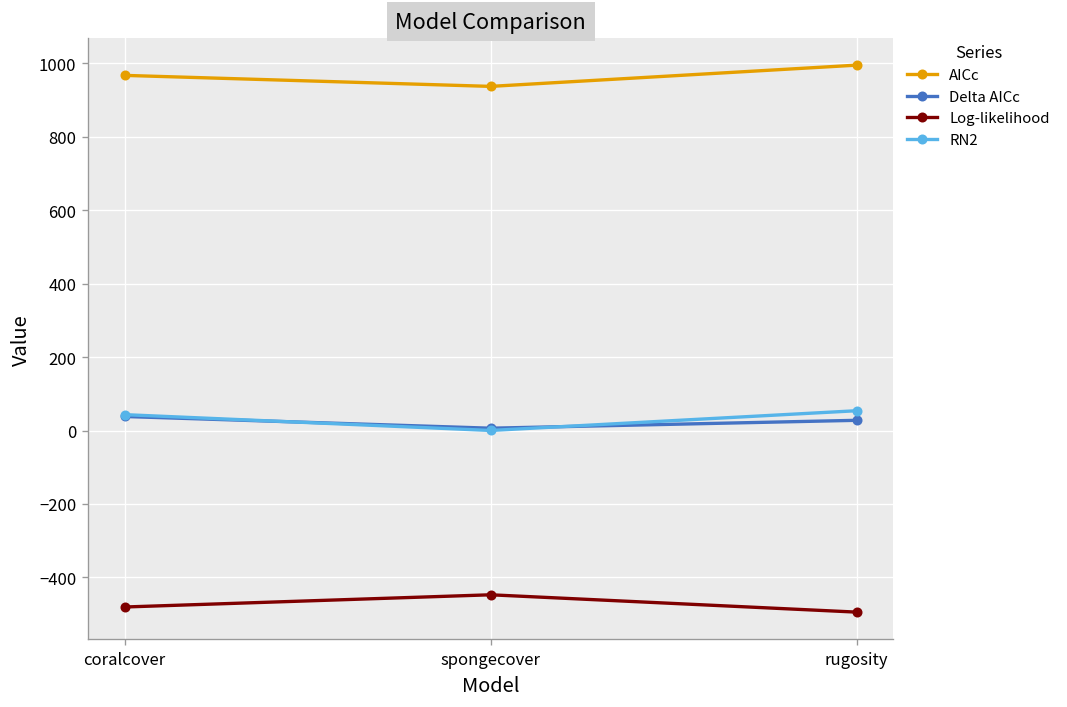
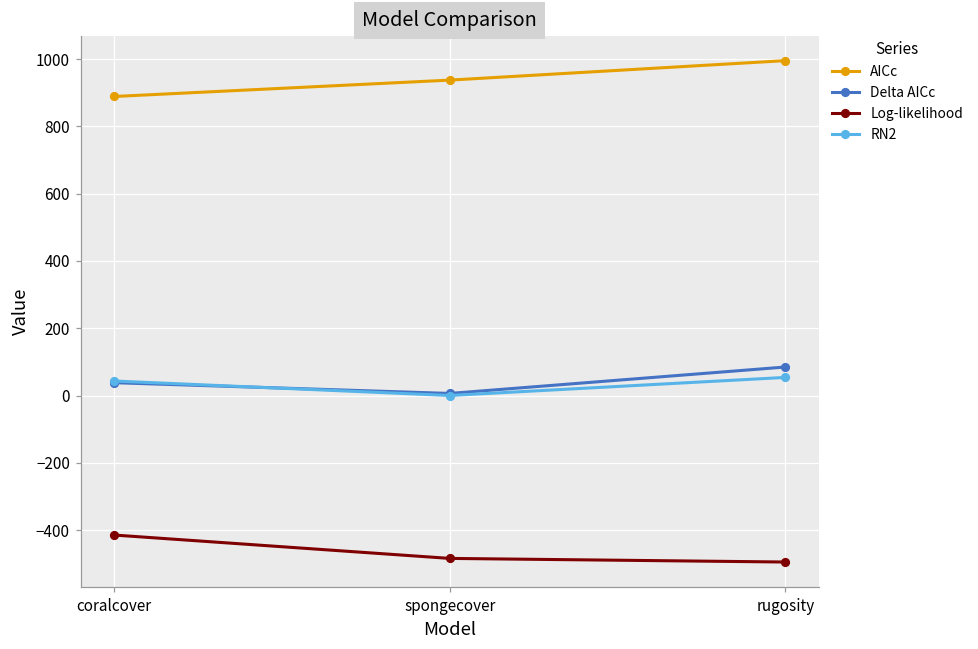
  {
    "AICc": {
-     "coralcover": 970,
+     "coralcover": 890,
      "spongecover": 940,
      "rugosity": 1000
    },
    "Delta AICc": {
-     "rugosity": 30
+     "rugosity": 80
    },
    "Log-likelihood": {
-     "coralcover": -480,
-     "spongecover": -450,
+     "coralcover": -410,
+     "spongecover": -480,
      "rugosity": -490
    },
    "RN2": {
      "rugosity": 50
    }
  }
